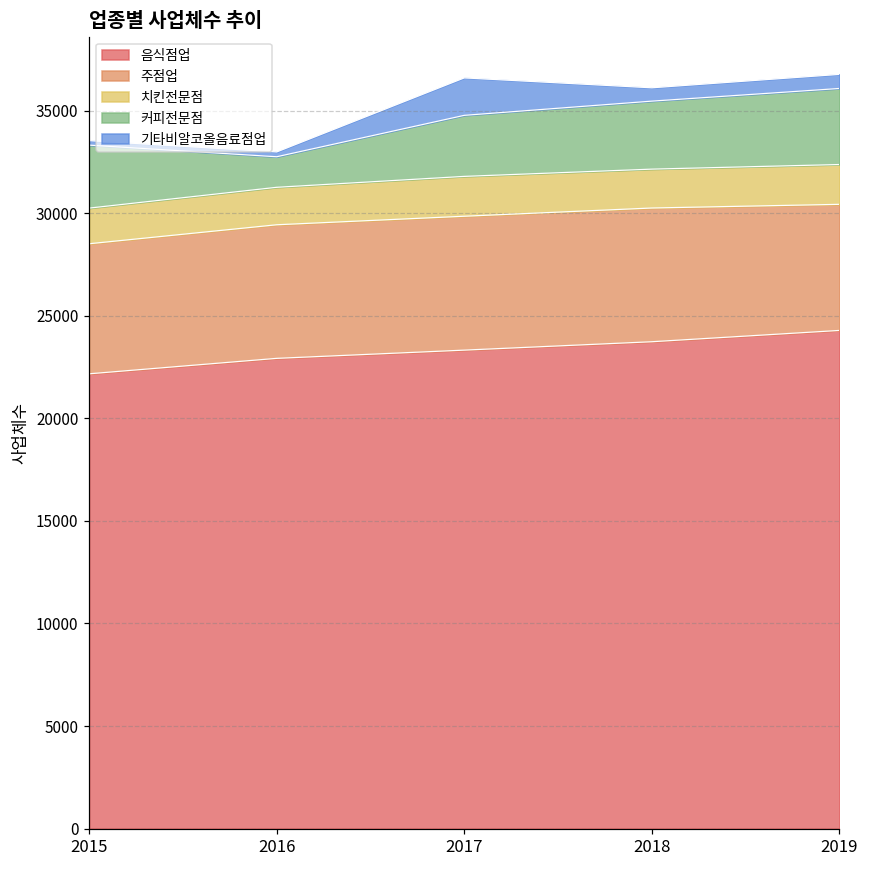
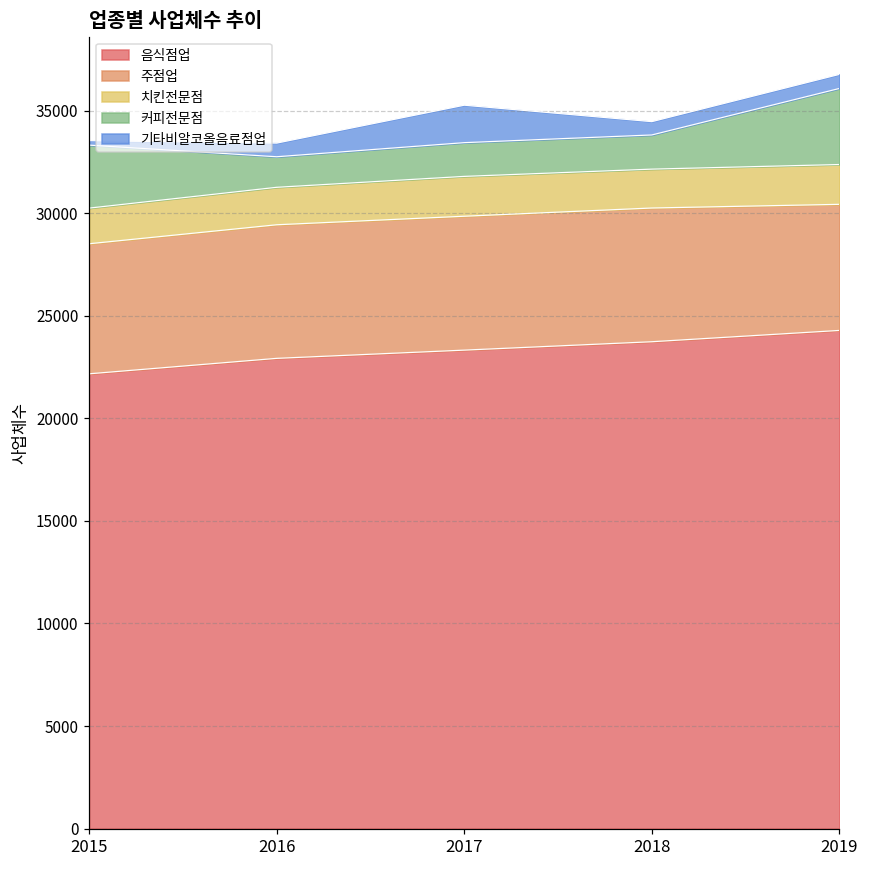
  {
    "커피전문점": {
      "2015": 3100,
      "2016": 1500,
-     "2017": 3000,
-     "2018": 3300,
+     "2017": 1600,
+     "2018": 1700,
      "2019": 3700
    },
    "기타비알코올음료점업": {
      "2015": 200,
-     "2016": 200,
+     "2016": 700,
      "2017": 1800,
      "2018": 700,
      "2019": 700
    }
  }
